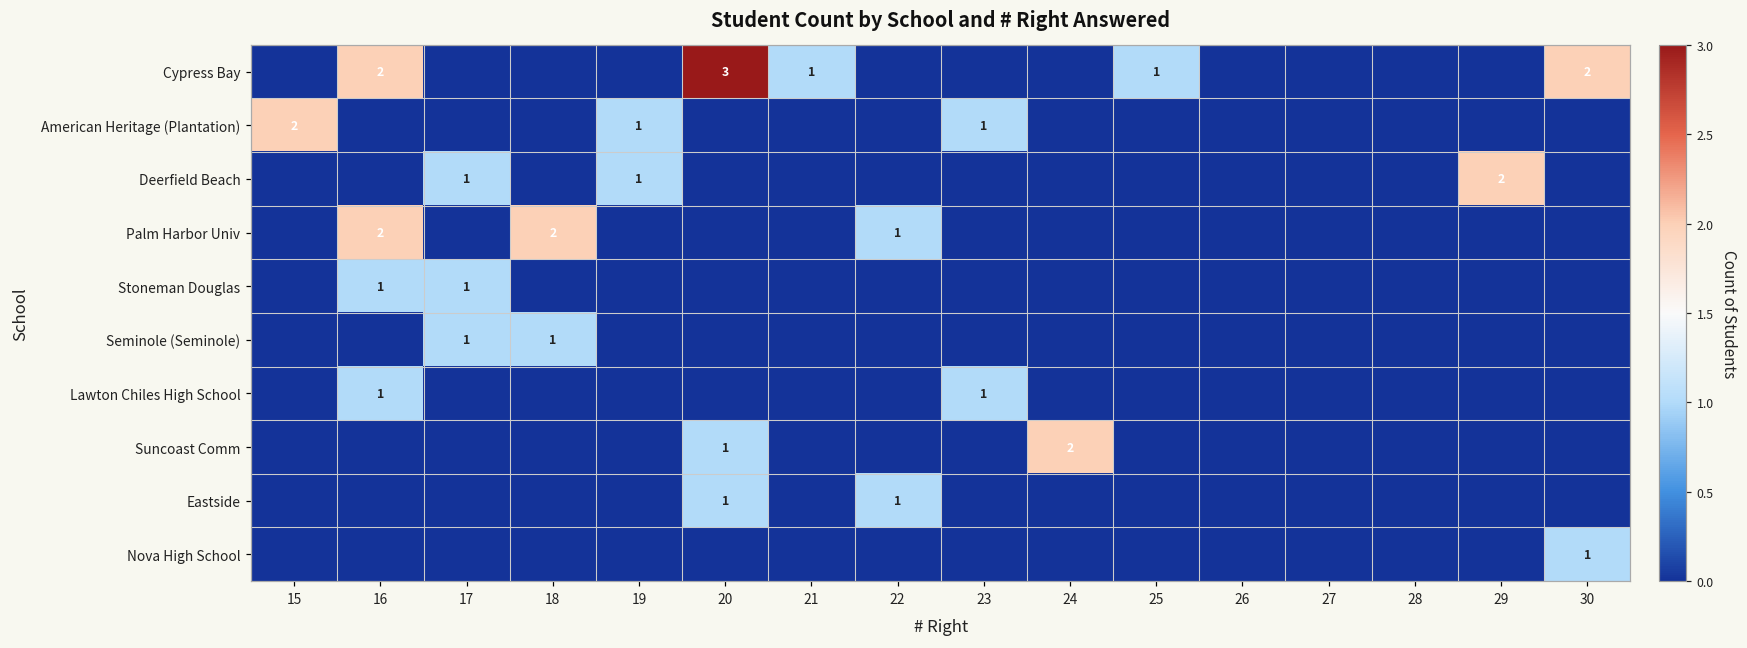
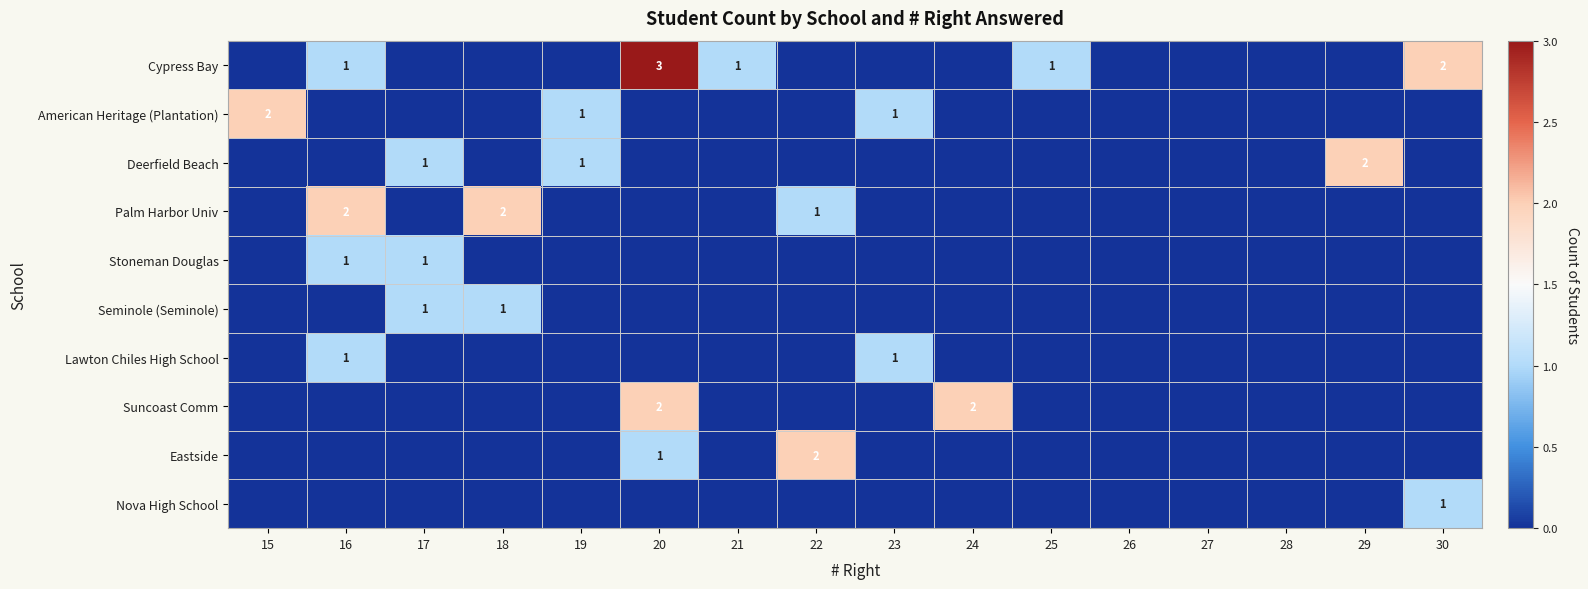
  {
    "Cypress Bay": {
-     "16": 2,
+     "16": 1,
      "20": 3,
      "21": 1,
      "25": 1,
      "30": 2
    },
    "American Heritage (Plantation)": {
      "15": 2,
      "19": 1,
      "23": 1
    },
    "Deerfield Beach": {
      "17": 1,
      "19": 1,
      "29": 2
    },
    "Palm Harbor Univ": {
      "16": 2,
      "18": 2,
      "22": 1
    },
    "Stoneman Douglas": {
      "16": 1,
      "17": 1
    },
    "Seminole (Seminole)": {
      "17": 1,
      "18": 1
    },
    "Lawton Chiles High School": {
      "16": 1,
      "23": 1
    },
    "Suncoast Comm": {
-     "20": 1,
+     "20": 2,
      "24": 2
    },
    "Eastside": {
      "20": 1,
-     "22": 1
+     "22": 2
    },
    "Nova High School": {
      "30": 1
    }
  }
